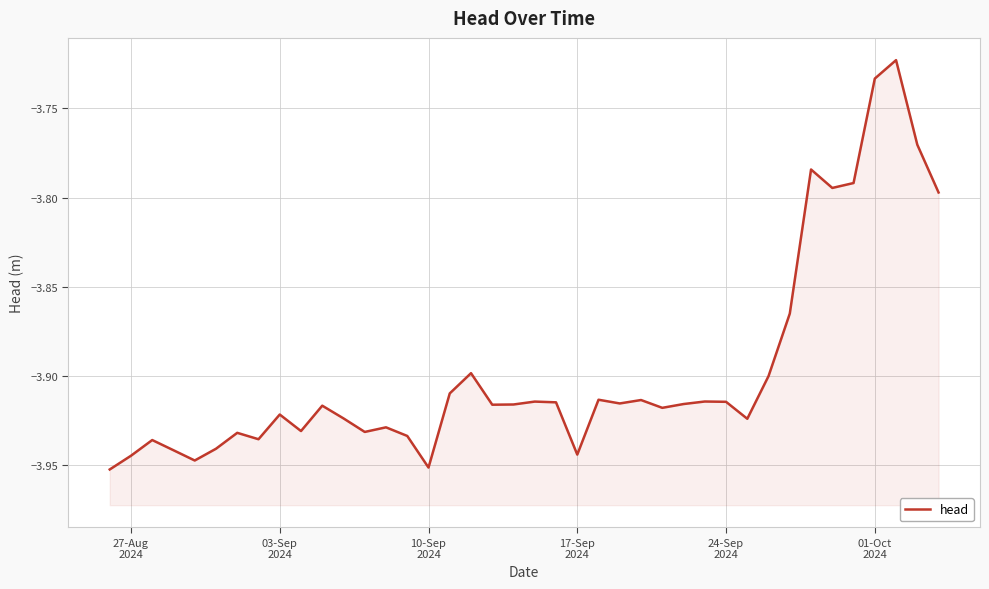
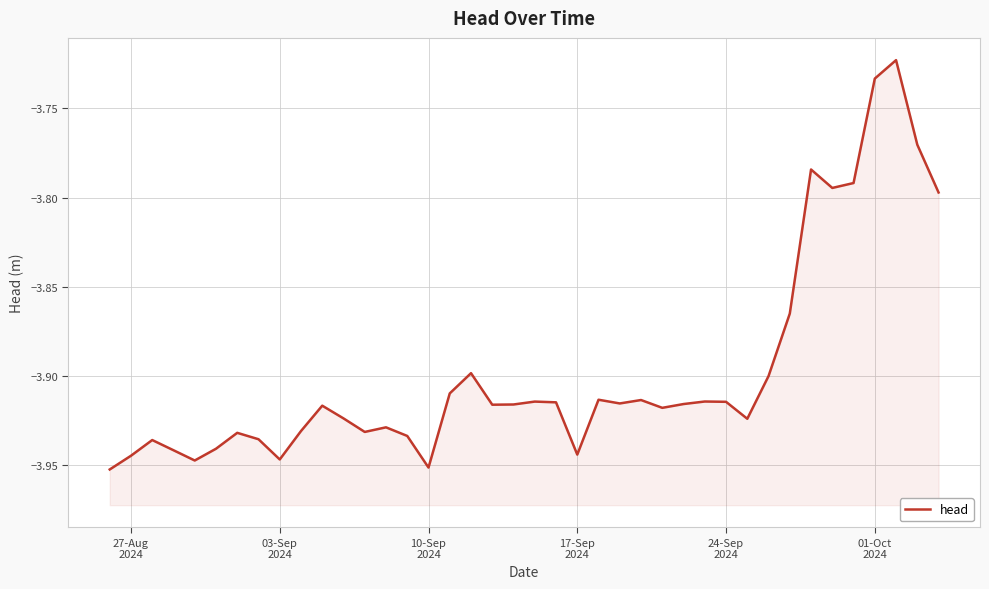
  {
    "27-Aug 2024": -3.945,
-   "03-Sep 2024": -3.921,
+   "03-Sep 2024": -3.947,
    "10-Sep 2024": -3.951,
    "17-Sep 2024": -3.944,
    "24-Sep 2024": -3.914,
    "01-Oct 2024": -3.733
  }
